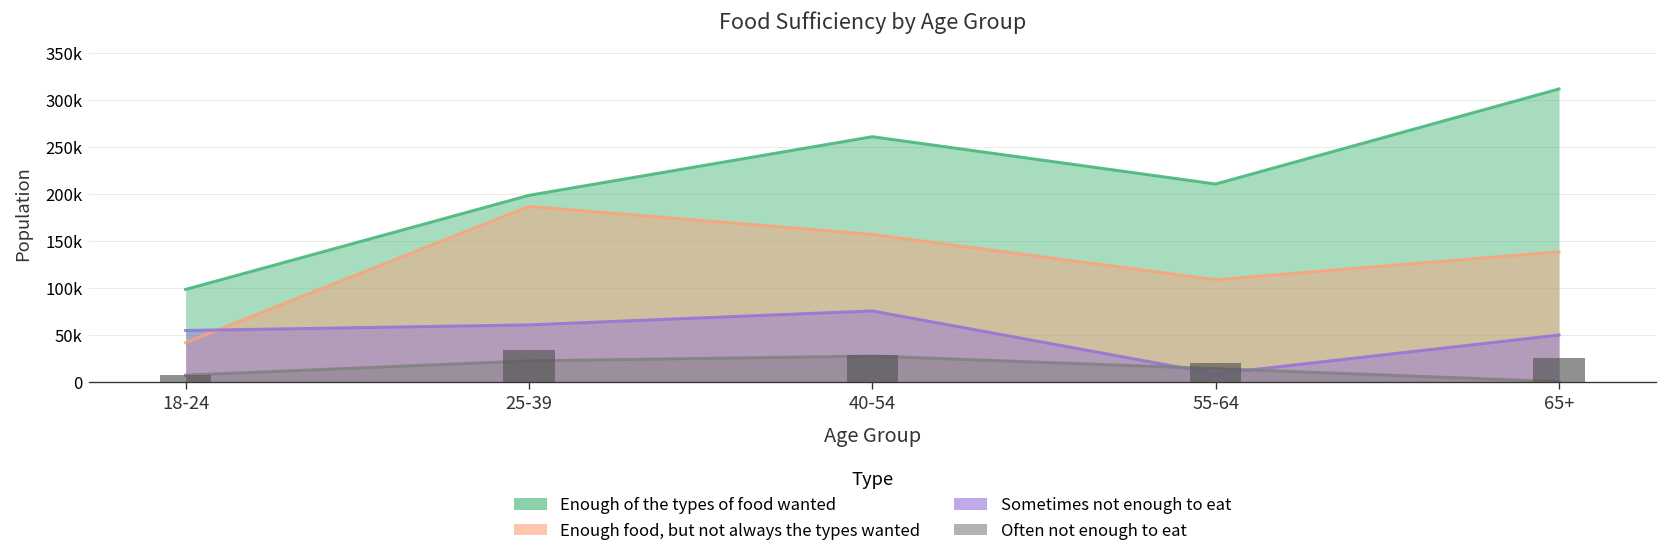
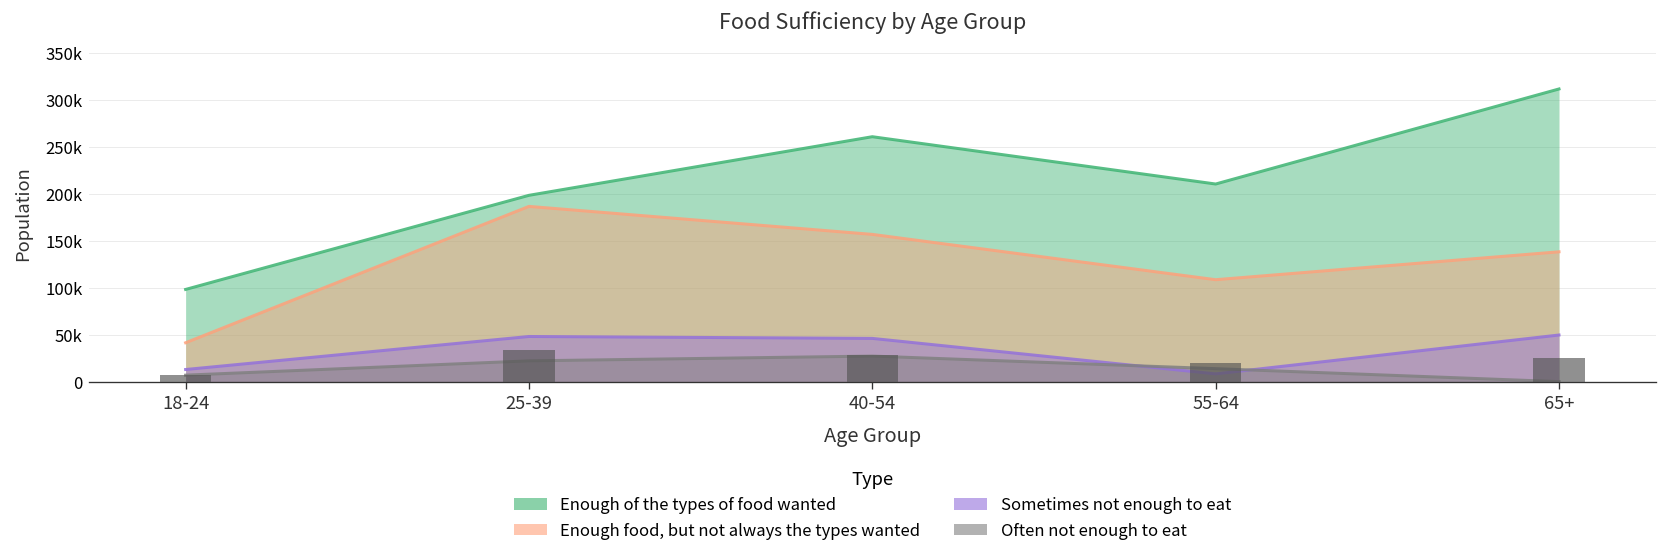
  {
    "Enough food, but not always the types wanted": {
      "18-24": 40000,
      "25-39": 190000,
      "40-54": 160000,
      "55-64": 110000,
      "65+": 140000
    },
    "Sometimes not enough to eat": {
-     "18-24": 50000,
-     "25-39": 60000,
-     "40-54": 80000,
+     "18-24": 10000,
+     "25-39": 50000,
+     "40-54": 50000,
      "55-64": 10000,
      "65+": 50000
    }
  }
